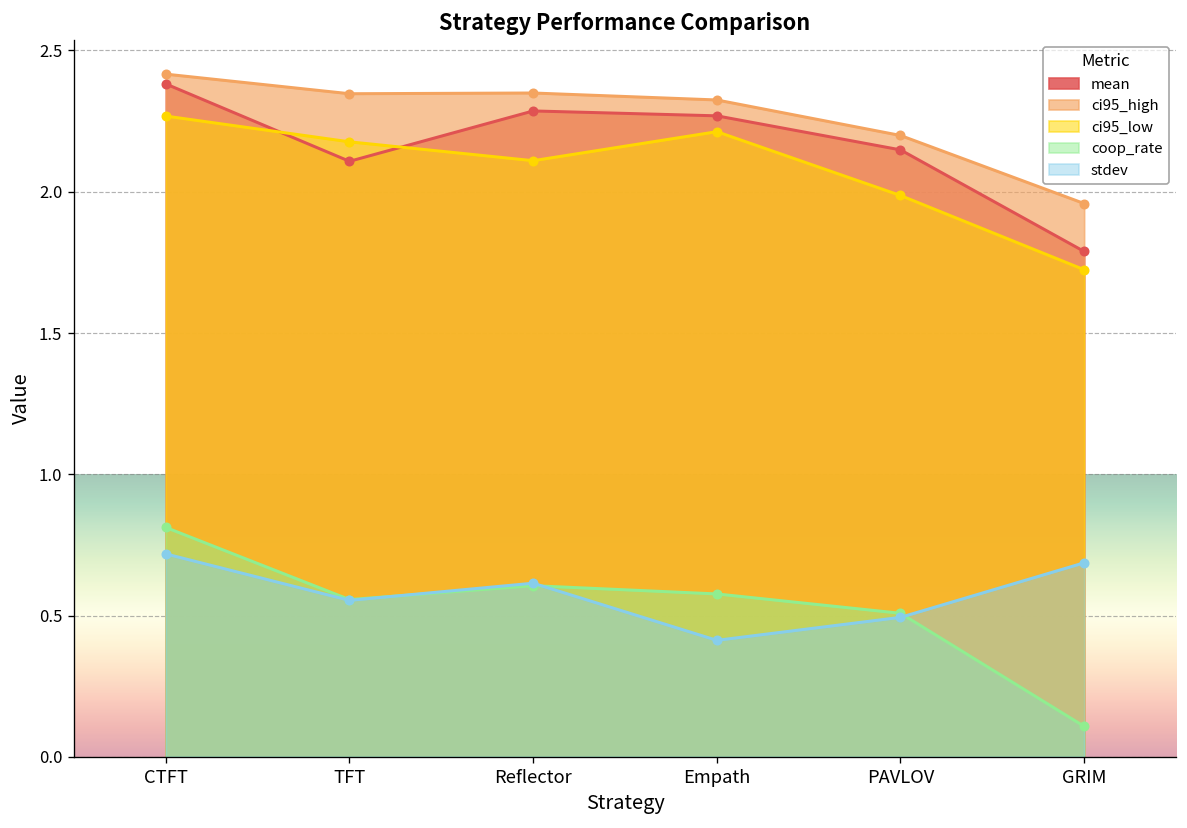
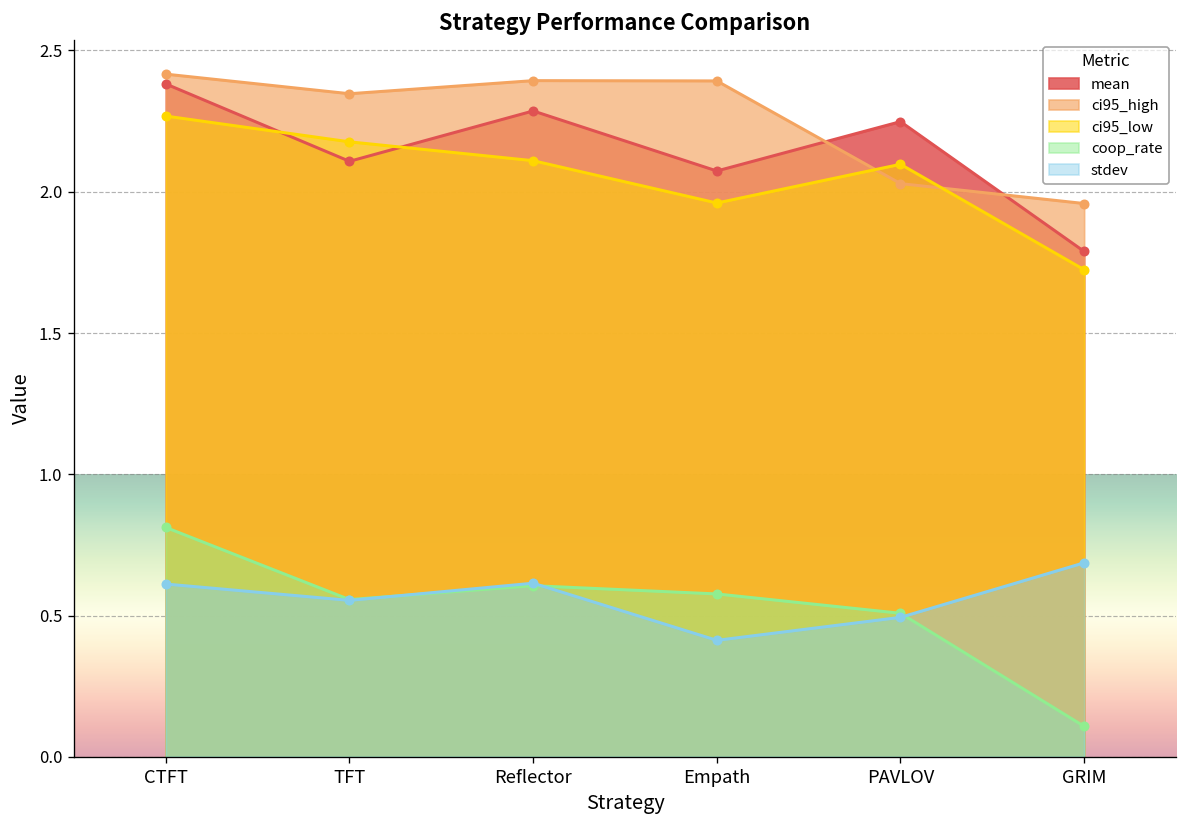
  {
    "mean": {
      "CTFT": 2.38,
      "TFT": 2.11,
      "Reflector": 2.29,
-     "Empath": 2.27,
-     "PAVLOV": 2.15,
+     "Empath": 2.07,
+     "PAVLOV": 2.25,
      "GRIM": 1.79
    },
    "ci95_high": {
      "CTFT": 2.42,
      "TFT": 2.35,
-     "Reflector": 2.35,
-     "Empath": 2.32,
-     "PAVLOV": 2.20,
+     "Reflector": 2.39,
+     "Empath": 2.39,
+     "PAVLOV": 2.03,
      "GRIM": 1.96
    },
    "ci95_low": {
      "CTFT": 2.27,
      "TFT": 2.18,
      "Reflector": 2.11,
-     "Empath": 2.21,
-     "PAVLOV": 1.99,
+     "Empath": 1.96,
+     "PAVLOV": 2.10,
      "GRIM": 1.72
    },
    "coop_rate": {
      "CTFT": 0.81,
      "Empath": 0.58,
      "PAVLOV": 0.51,
      "GRIM": 0.11
    },
    "stdev": {
-     "CTFT": 0.72,
+     "CTFT": 0.61,
      "Empath": 0.41,
      "PAVLOV": 0.49,
      "GRIM": 0.69
    }
  }
